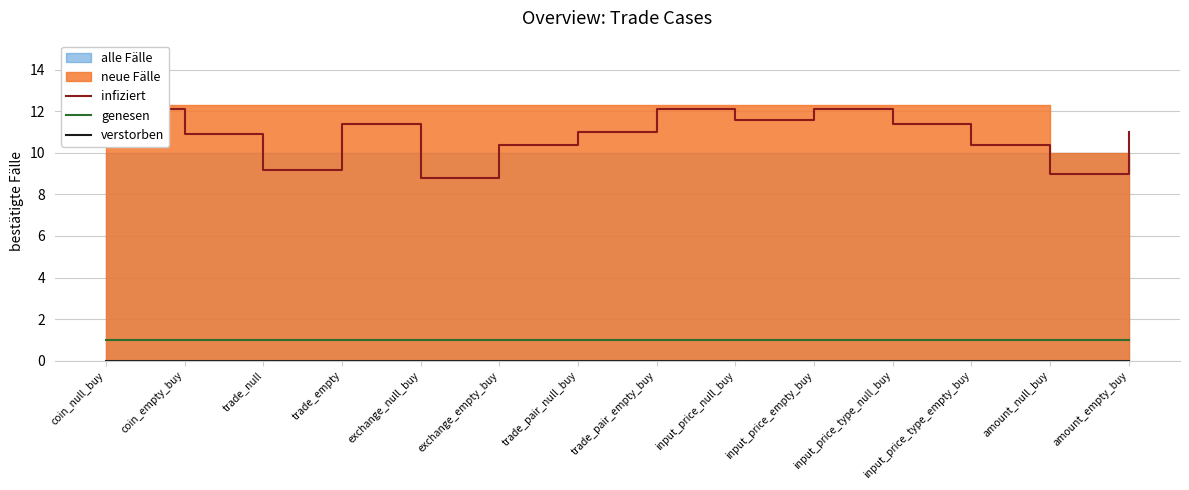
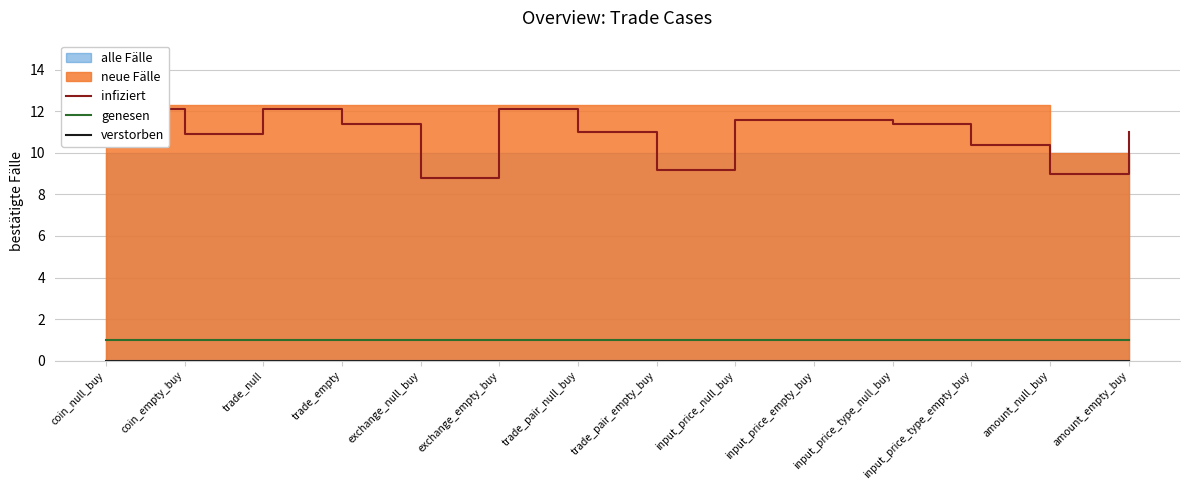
  {
    "infiziert": {
      "coin_empty_buy": 10.9,
-     "trade_null": 9.2,
+     "trade_null": 12.1,
      "trade_empty": 11.4,
      "exchange_null_buy": 8.8,
-     "exchange_empty_buy": 10.4,
+     "exchange_empty_buy": 12.1,
      "trade_pair_null_buy": 11.0,
-     "trade_pair_empty_buy": 12.1,
+     "trade_pair_empty_buy": 9.2,
      "input_price_null_buy": 11.6,
-     "input_price_empty_buy": 12.1,
+     "input_price_empty_buy": 11.6,
      "input_price_type_null_buy": 11.4,
      "input_price_type_empty_buy": 10.4,
      "amount_null_buy": 9.0,
      "amount_empty_buy": 11.0
    },
    "genesen": {
      "coin_null_buy": 1.0,
      "coin_empty_buy": 1.0,
      "trade_null": 1.0,
      "trade_empty": 1.0,
      "exchange_null_buy": 1.0,
      "exchange_empty_buy": 1.0,
      "trade_pair_null_buy": 1.0,
      "trade_pair_empty_buy": 1.0,
      "input_price_null_buy": 1.0,
      "input_price_empty_buy": 1.0,
      "input_price_type_null_buy": 1.0,
      "input_price_type_empty_buy": 1.0,
      "amount_null_buy": 1.0,
      "amount_empty_buy": 1.0
    },
    "verstorben": {
      "coin_null_buy": 0.0,
      "coin_empty_buy": 0.0,
      "trade_null": 0.0,
      "trade_empty": 0.0,
      "exchange_null_buy": 0.0,
      "exchange_empty_buy": 0.0,
      "trade_pair_null_buy": 0.0,
      "trade_pair_empty_buy": 0.0,
      "input_price_null_buy": 0.0,
      "input_price_empty_buy": 0.0,
      "input_price_type_null_buy": 0.0,
      "input_price_type_empty_buy": 0.0,
      "amount_null_buy": 0.0,
      "amount_empty_buy": 0.0
    }
  }
